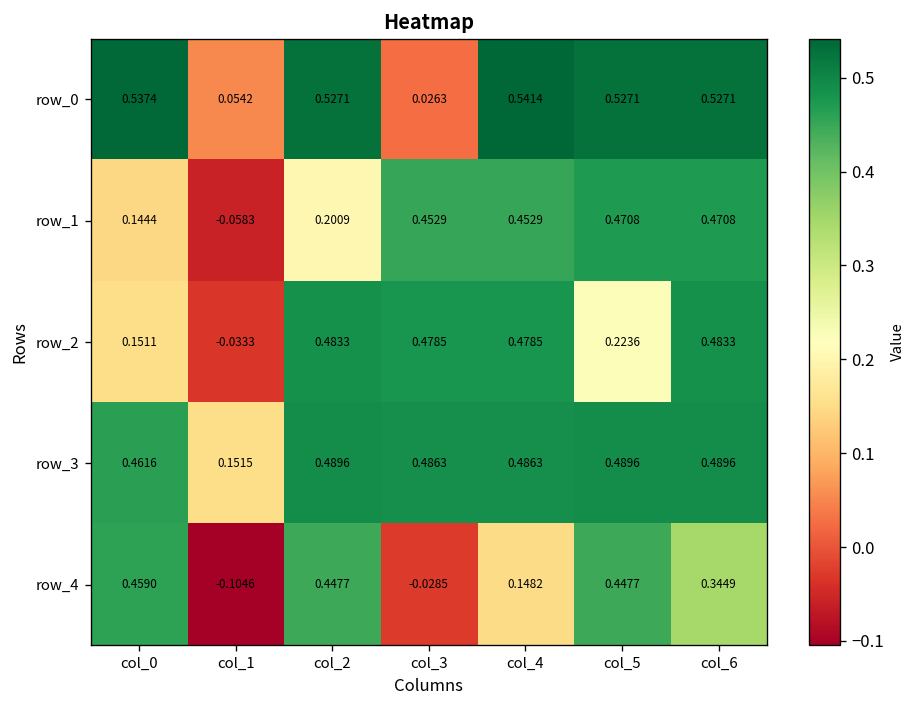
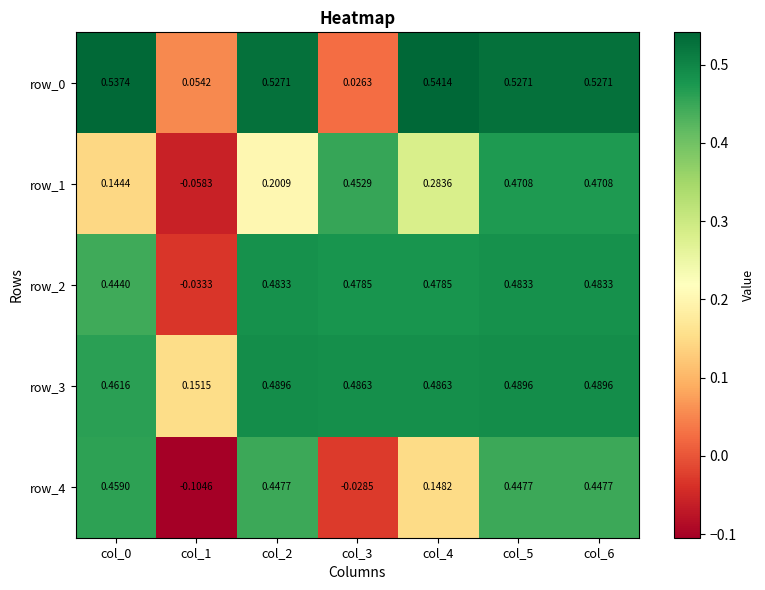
  {
    "row_0": {
      "col_0": 0.5374,
      "col_1": 0.0542,
      "col_2": 0.5271,
      "col_3": 0.0263,
      "col_4": 0.5414,
      "col_5": 0.5271,
      "col_6": 0.5271
    },
    "row_1": {
      "col_0": 0.1444,
      "col_1": -0.0583,
      "col_2": 0.2009,
      "col_3": 0.4529,
-     "col_4": 0.4529,
+     "col_4": 0.2836,
      "col_5": 0.4708,
      "col_6": 0.4708
    },
    "row_2": {
-     "col_0": 0.1511,
+     "col_0": 0.4440,
      "col_1": -0.0333,
      "col_2": 0.4833,
      "col_3": 0.4785,
      "col_4": 0.4785,
-     "col_5": 0.2236,
+     "col_5": 0.4833,
      "col_6": 0.4833
    },
    "row_3": {
      "col_0": 0.4616,
      "col_1": 0.1515,
      "col_2": 0.4896,
      "col_3": 0.4863,
      "col_4": 0.4863,
      "col_5": 0.4896,
      "col_6": 0.4896
    },
    "row_4": {
      "col_0": 0.4590,
      "col_1": -0.1046,
      "col_2": 0.4477,
      "col_3": -0.0285,
      "col_4": 0.1482,
      "col_5": 0.4477,
-     "col_6": 0.3449
+     "col_6": 0.4477
    }
  }
